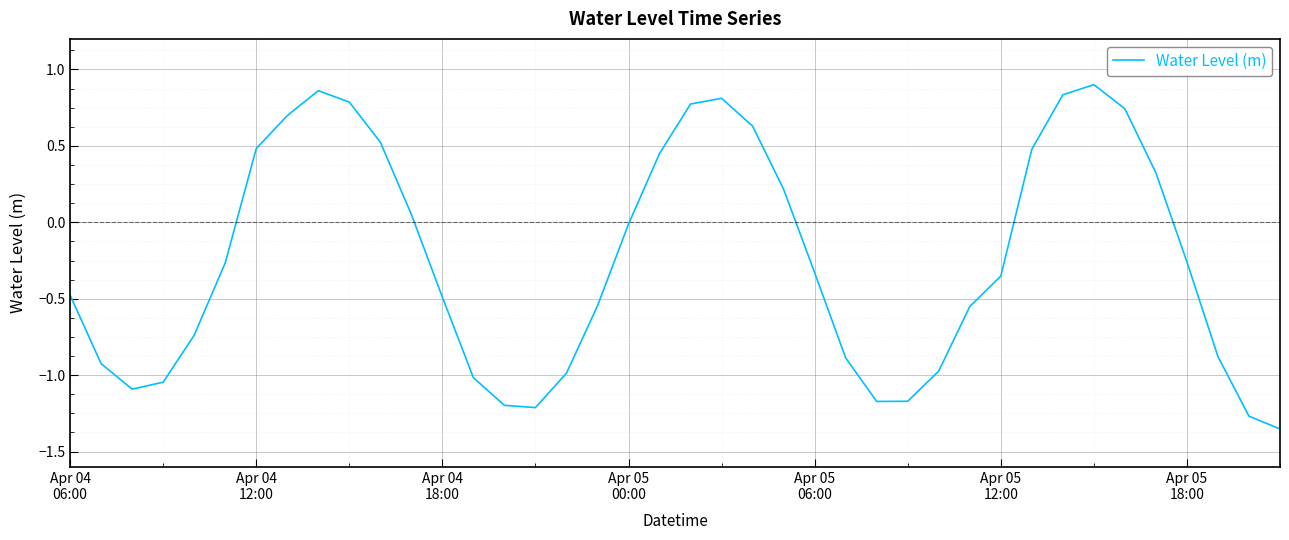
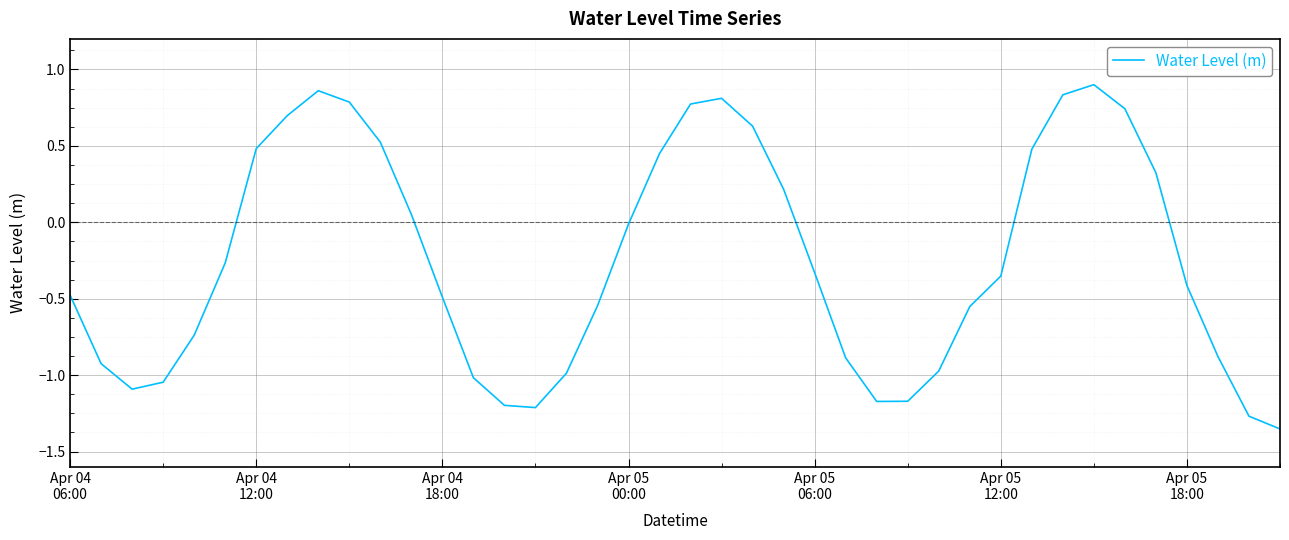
  {
    "Apr 04 06:00": -0.48,
    "Apr 04 12:00": 0.48,
    "Apr 04 18:00": -0.49,
    "Apr 05 00:00": -0.01,
    "Apr 05 06:00": -0.33,
    "Apr 05 12:00": -0.35,
-   "Apr 05 18:00": -0.26
+   "Apr 05 18:00": -0.41
  }
